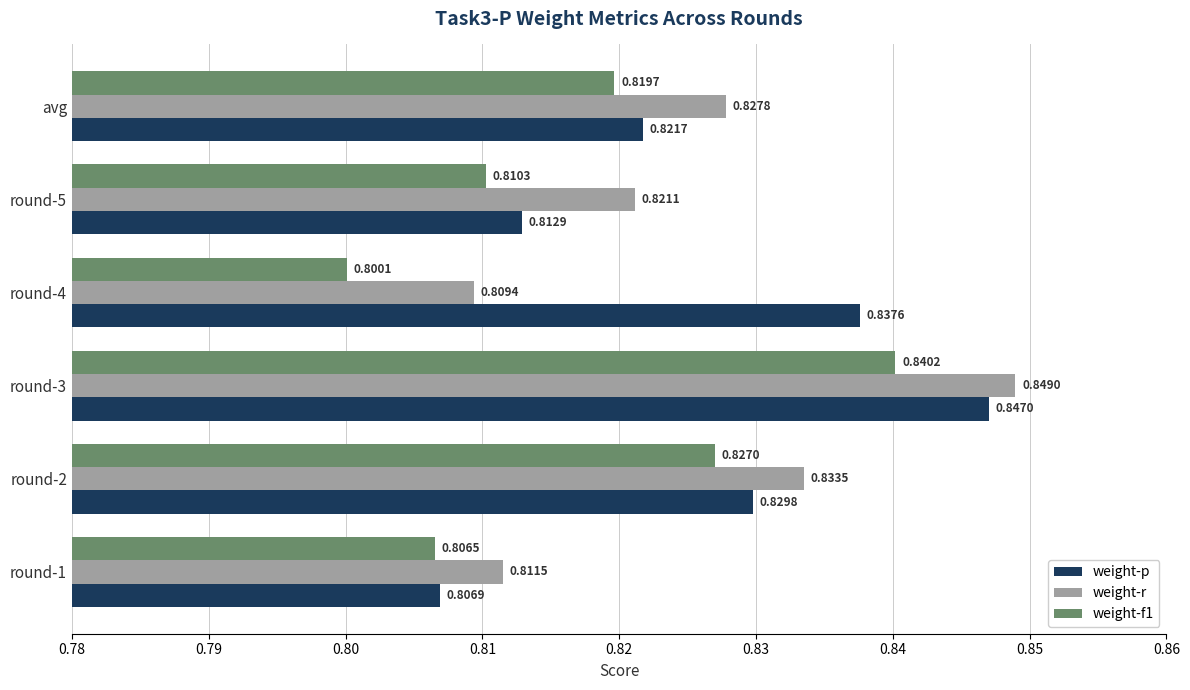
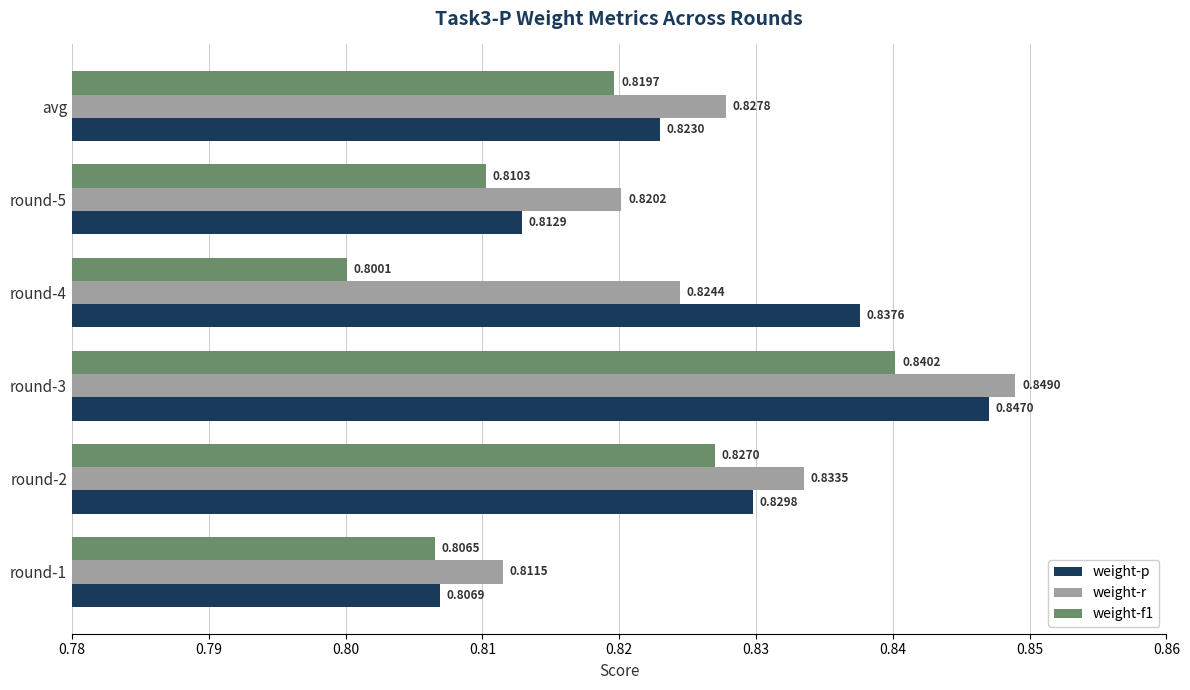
  {
    "weight-p": {
-     "avg": 0.8217,
+     "avg": 0.8230,
      "round-5": 0.8129,
      "round-4": 0.8376,
      "round-3": 0.8470,
      "round-2": 0.8298,
      "round-1": 0.8069
    },
    "weight-r": {
      "avg": 0.8278,
-     "round-5": 0.8211,
-     "round-4": 0.8094,
+     "round-5": 0.8202,
+     "round-4": 0.8244,
      "round-3": 0.8490,
      "round-2": 0.8335,
      "round-1": 0.8115
    },
    "weight-f1": {
      "avg": 0.8197,
      "round-5": 0.8103,
      "round-4": 0.8001,
      "round-3": 0.8402,
      "round-2": 0.8270,
      "round-1": 0.8065
    }
  }
